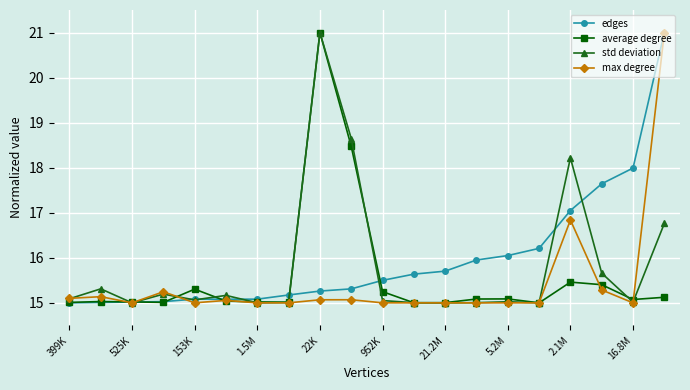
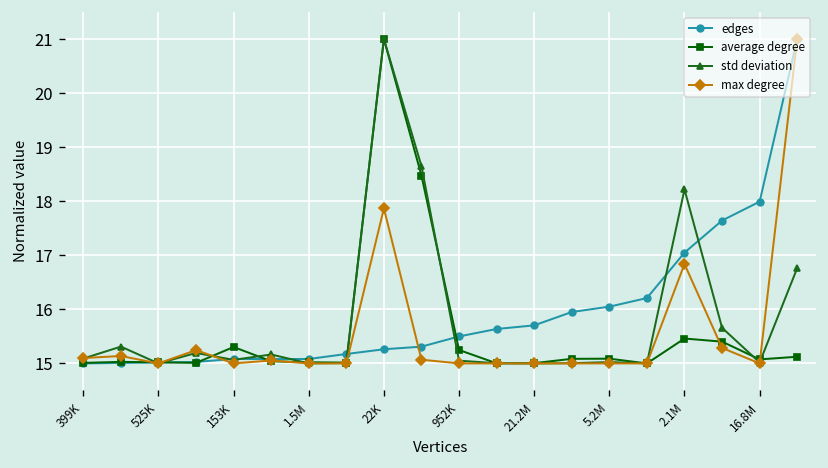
  {
    "edges": {
      "1.5M": 15.1,
      "22K": 15.3,
      "952K": 15.5,
      "21.2M": 15.7,
      "5.2M": 16.0,
      "2.1M": 17.0,
      "16.8M": 18.0
    },
    "max degree": {
      "153K": 15.0,
-     "22K": 15.1,
+     "22K": 17.9,
      "2.1M": 16.8
    }
  }
